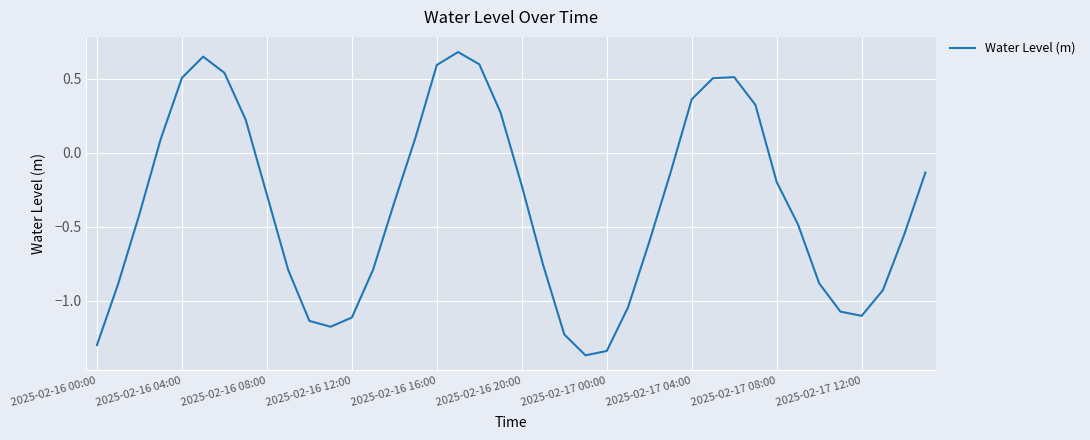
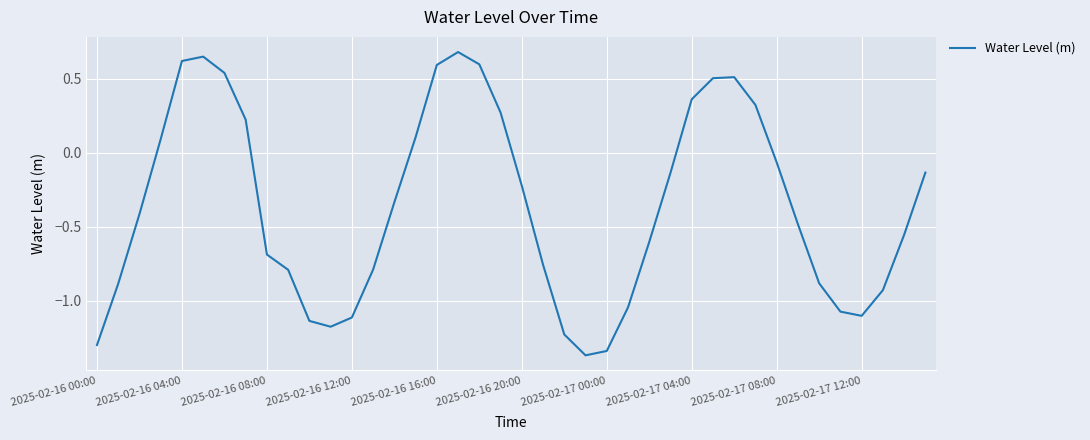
  {
    "2025-02-16 00:00": -1.30,
-   "2025-02-16 04:00": 0.51,
-   "2025-02-16 08:00": -0.28,
+   "2025-02-16 04:00": 0.62,
+   "2025-02-16 08:00": -0.69,
    "2025-02-16 12:00": -1.11,
    "2025-02-16 16:00": 0.59,
    "2025-02-16 20:00": -0.22,
    "2025-02-17 00:00": -1.34,
    "2025-02-17 04:00": 0.36,
-   "2025-02-17 08:00": -0.20,
+   "2025-02-17 08:00": -0.07,
    "2025-02-17 12:00": -1.10
  }
